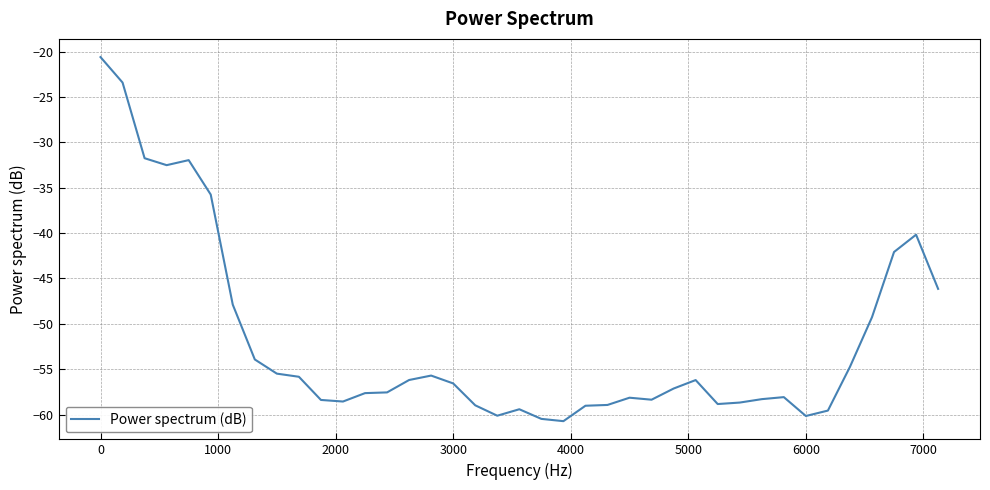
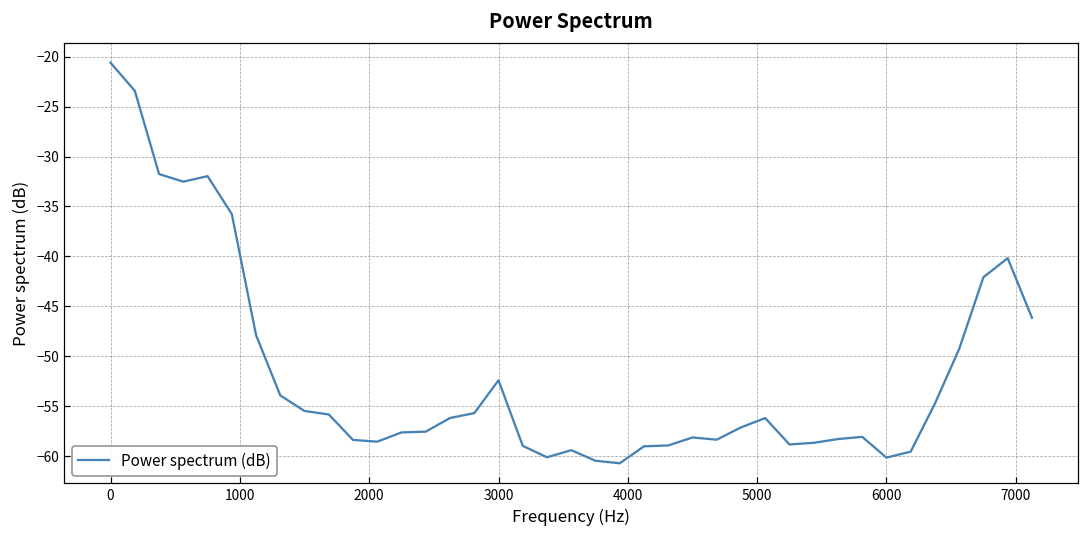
  {
    "0": -21,
-   "3000": -57,
+   "3000": -52,
    "6000": -60
  }
